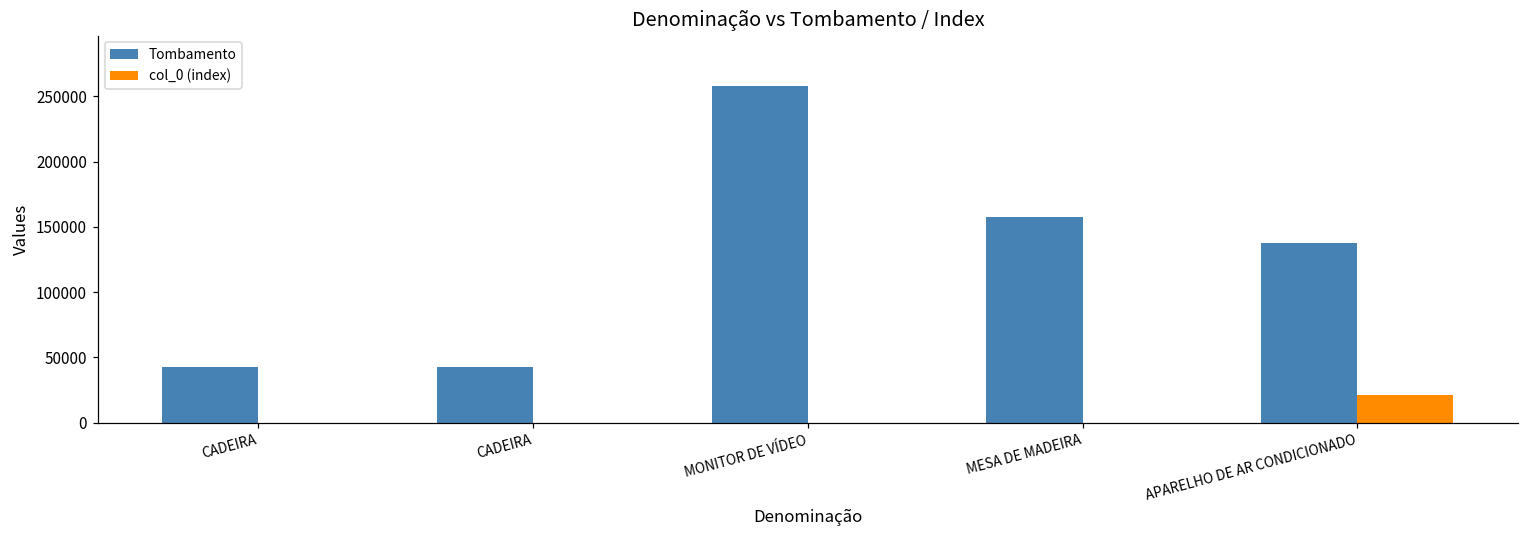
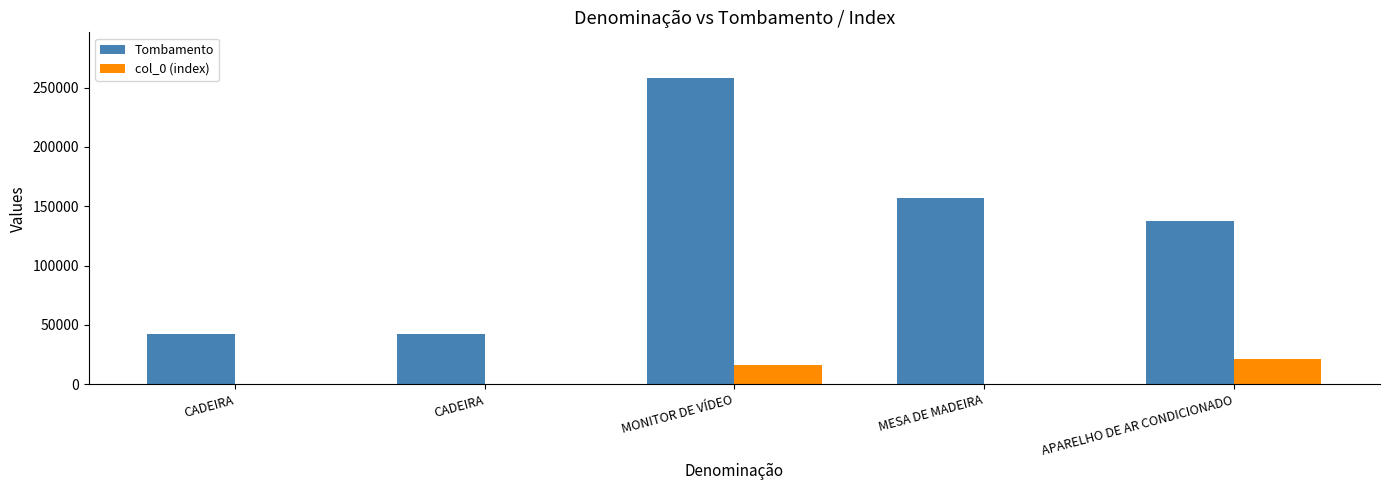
  {
    "Tombamento": {
      "MONITOR DE VÍDEO": 258000,
      "MESA DE MADEIRA": 157000,
      "APARELHO DE AR CONDICIONADO": 138000
    },
    "col_0 (index)": {
-     "MONITOR DE VÍDEO": 0,
+     "MONITOR DE VÍDEO": 16000,
      "APARELHO DE AR CONDICIONADO": 21000
    }
  }
